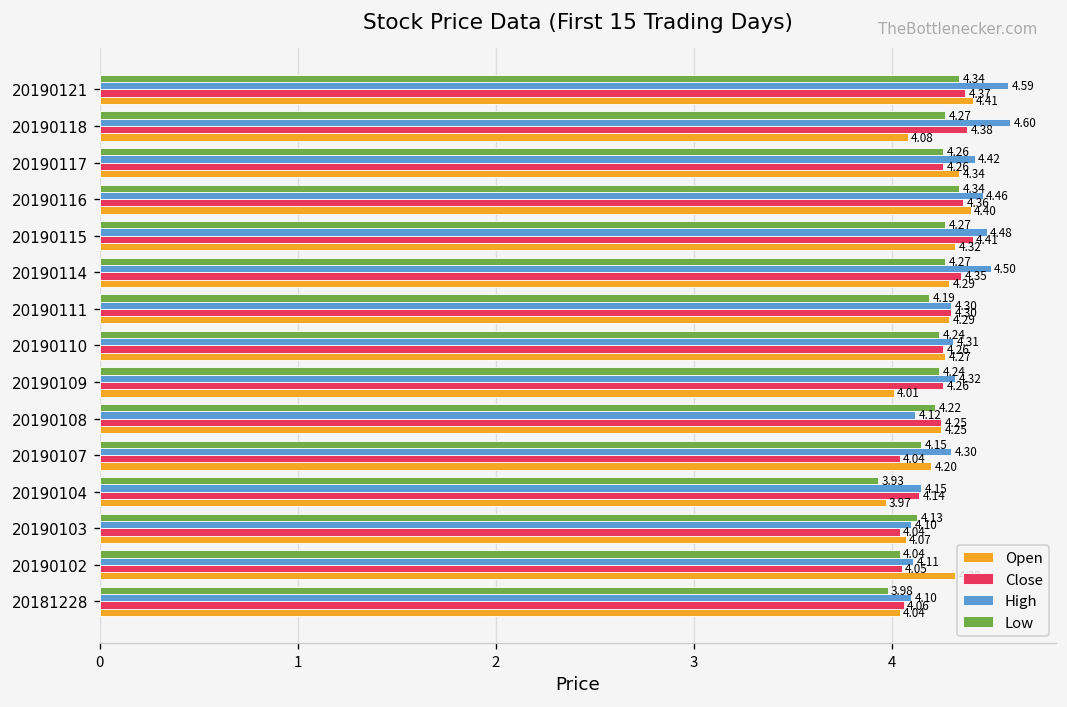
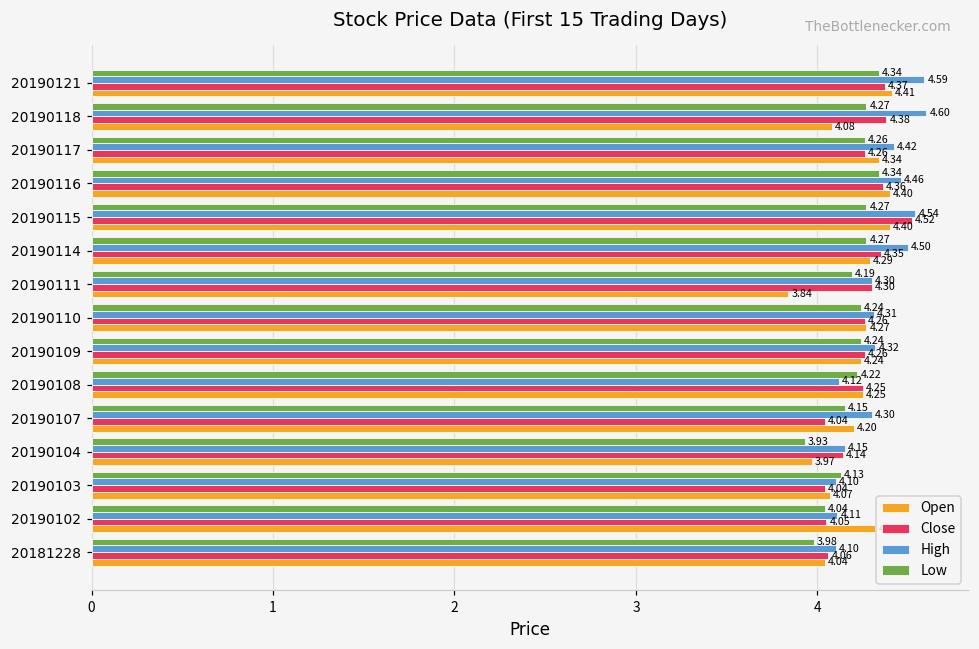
  {
    "Open": {
      "20190118": 4.08,
      "20190117": 4.34,
-     "20190115": 4.32,
-     "20190111": 4.29,
-     "20190109": 4.01,
+     "20190115": 4.40,
+     "20190111": 3.84,
+     "20190109": 4.24,
      "20190107": 4.20,
      "20190104": 3.97
    },
    "Close": {
      "20190118": 4.38,
      "20190117": 4.26,
-     "20190115": 4.41,
+     "20190115": 4.52,
      "20190107": 4.04
    },
    "High": {
      "20190121": 4.59,
      "20190118": 4.60,
      "20190117": 4.42,
      "20190116": 4.46,
-     "20190115": 4.48,
+     "20190115": 4.54,
      "20190114": 4.50,
      "20190108": 4.12,
      "20190107": 4.30
    },
    "Low": {
      "20190121": 4.34,
      "20190118": 4.27,
      "20190117": 4.26,
      "20190116": 4.34,
      "20190115": 4.27,
      "20190114": 4.27,
      "20190111": 4.19,
      "20190109": 4.24,
      "20190108": 4.22,
      "20190107": 4.15,
      "20190104": 3.93,
      "20181228": 3.98
    }
  }
